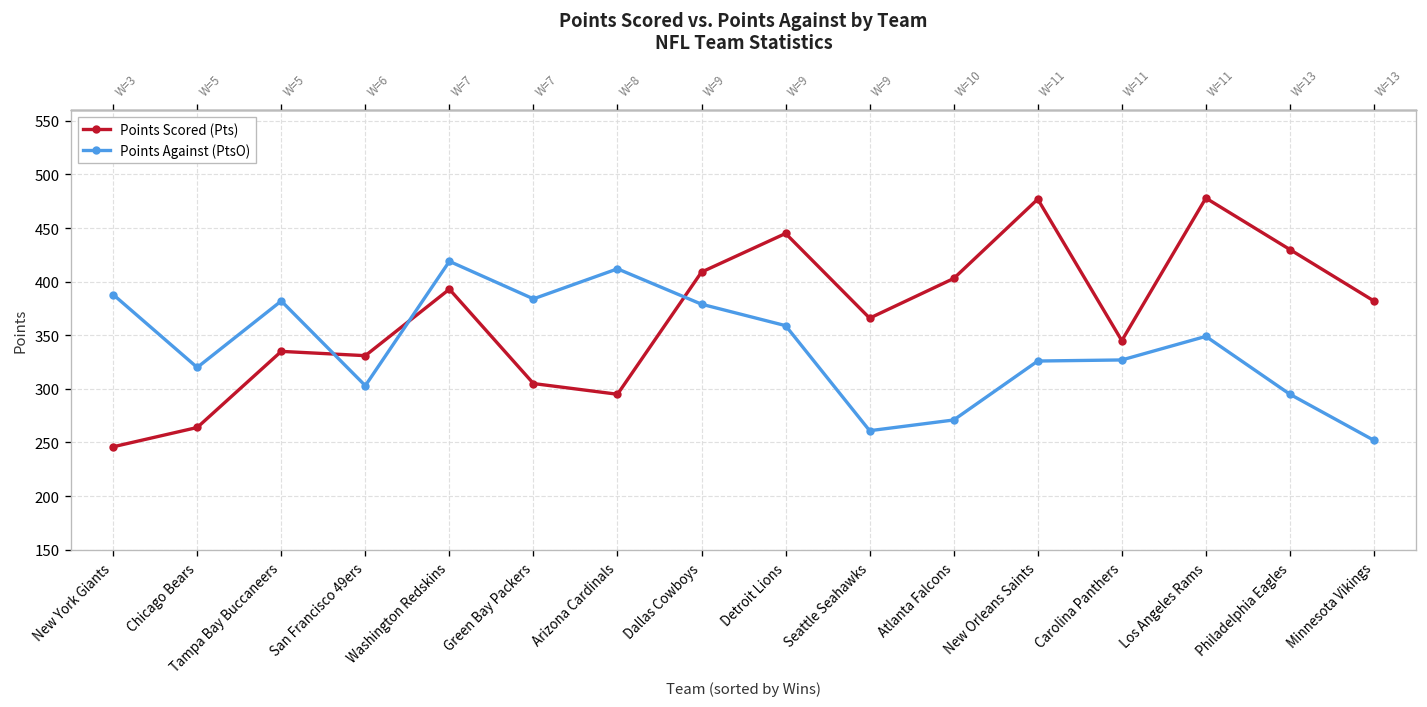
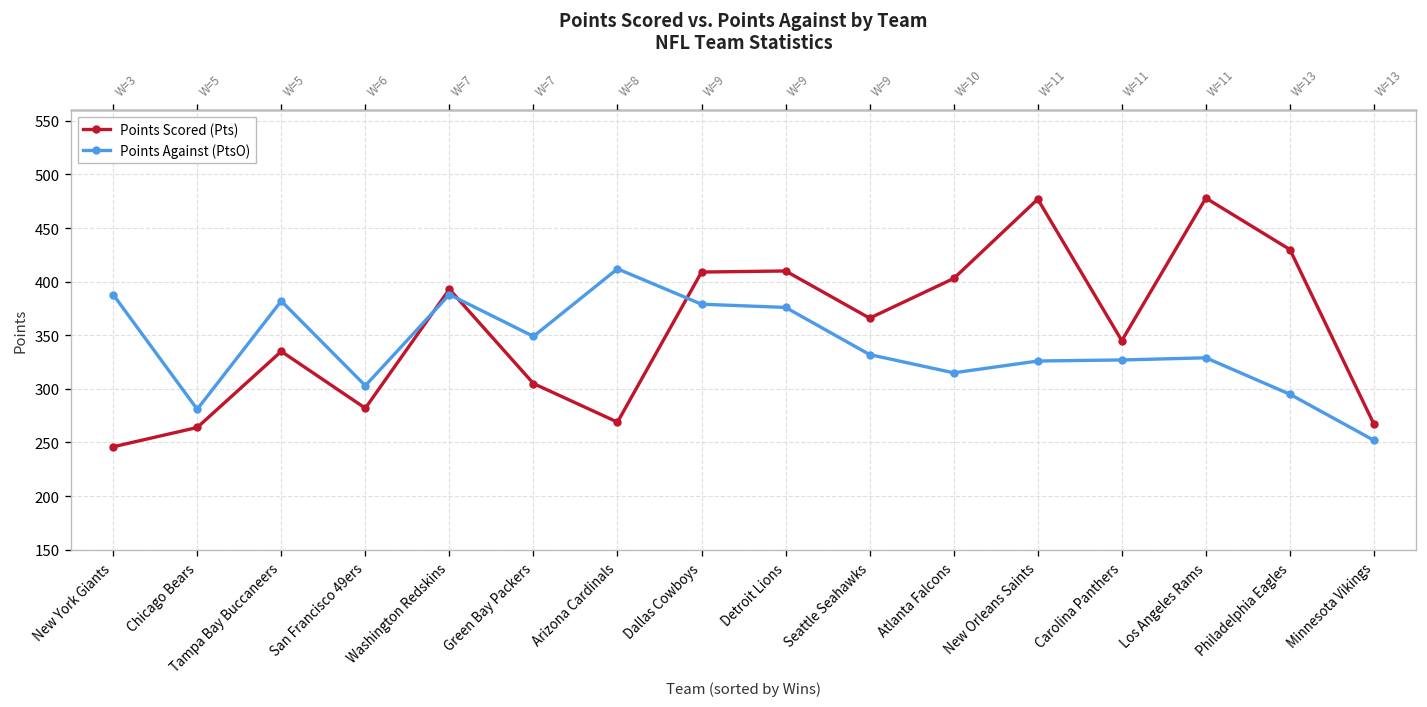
  {
    "Points Scored (Pts)": {
      "New York Giants": 250,
      "Chicago Bears": 260,
      "Tampa Bay Buccaneers": 340,
-     "San Francisco 49ers": 330,
+     "San Francisco 49ers": 280,
      "Washington Redskins": 390,
      "Green Bay Packers": 310,
-     "Arizona Cardinals": 300,
+     "Arizona Cardinals": 270,
      "Dallas Cowboys": 410,
-     "Detroit Lions": 450,
+     "Detroit Lions": 410,
      "Seattle Seahawks": 370,
      "Atlanta Falcons": 400,
      "New Orleans Saints": 480,
      "Carolina Panthers": 350,
      "Los Angeles Rams": 480,
      "Philadelphia Eagles": 430,
-     "Minnesota Vikings": 380
+     "Minnesota Vikings": 270
    },
    "Points Against (PtsO)": {
      "New York Giants": 390,
-     "Chicago Bears": 320,
+     "Chicago Bears": 280,
      "Tampa Bay Buccaneers": 380,
      "San Francisco 49ers": 300,
-     "Washington Redskins": 420,
-     "Green Bay Packers": 380,
+     "Washington Redskins": 390,
+     "Green Bay Packers": 350,
      "Arizona Cardinals": 410,
      "Dallas Cowboys": 380,
-     "Detroit Lions": 360,
-     "Seattle Seahawks": 260,
-     "Atlanta Falcons": 270,
+     "Detroit Lions": 380,
+     "Seattle Seahawks": 330,
+     "Atlanta Falcons": 320,
      "New Orleans Saints": 330,
      "Carolina Panthers": 330,
-     "Los Angeles Rams": 350,
+     "Los Angeles Rams": 330,
      "Philadelphia Eagles": 300,
      "Minnesota Vikings": 250
    }
  }
